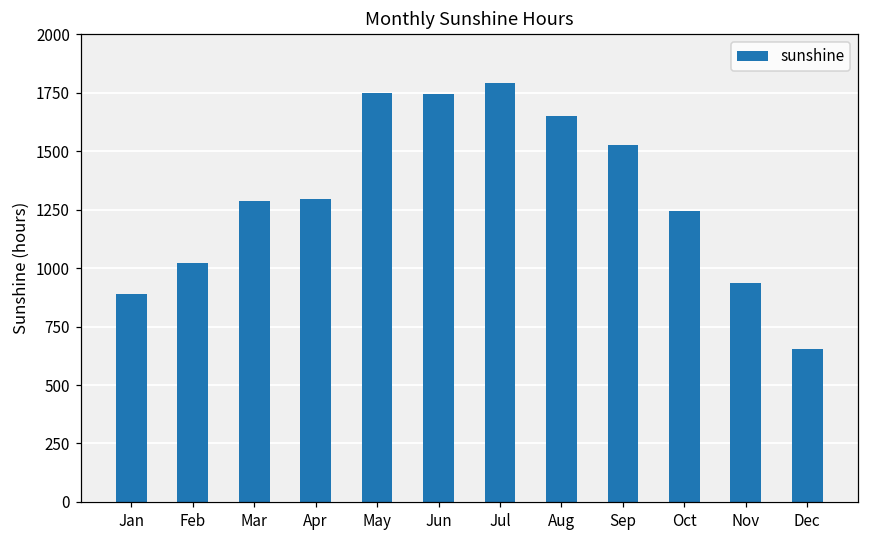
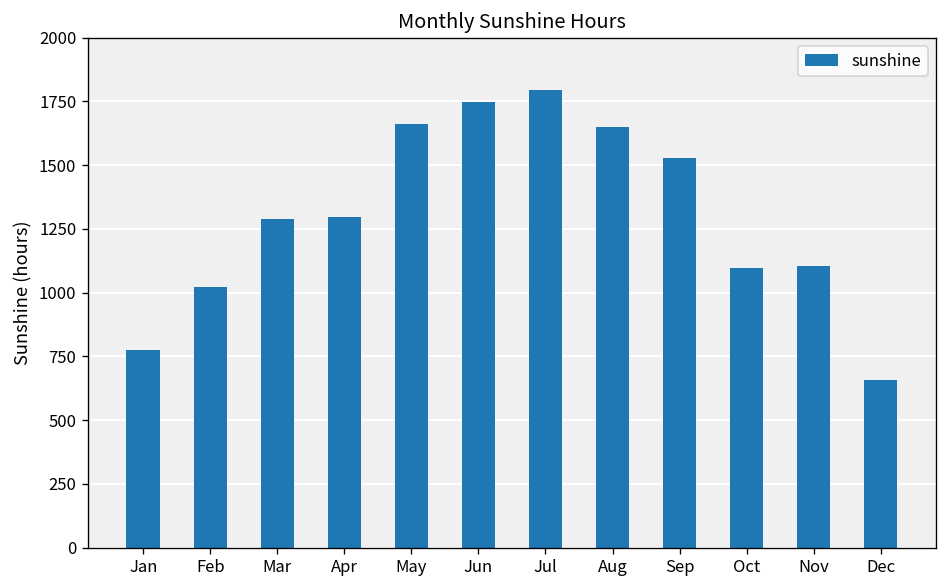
  {
-   "Jan": 890,
+   "Jan": 780,
    "Feb": 1020,
    "Mar": 1290,
    "Apr": 1300,
-   "May": 1750,
+   "May": 1660,
    "Jun": 1750,
    "Jul": 1790,
    "Aug": 1650,
    "Sep": 1530,
-   "Oct": 1250,
-   "Nov": 940,
+   "Oct": 1100,
+   "Nov": 1100,
    "Dec": 660
  }
